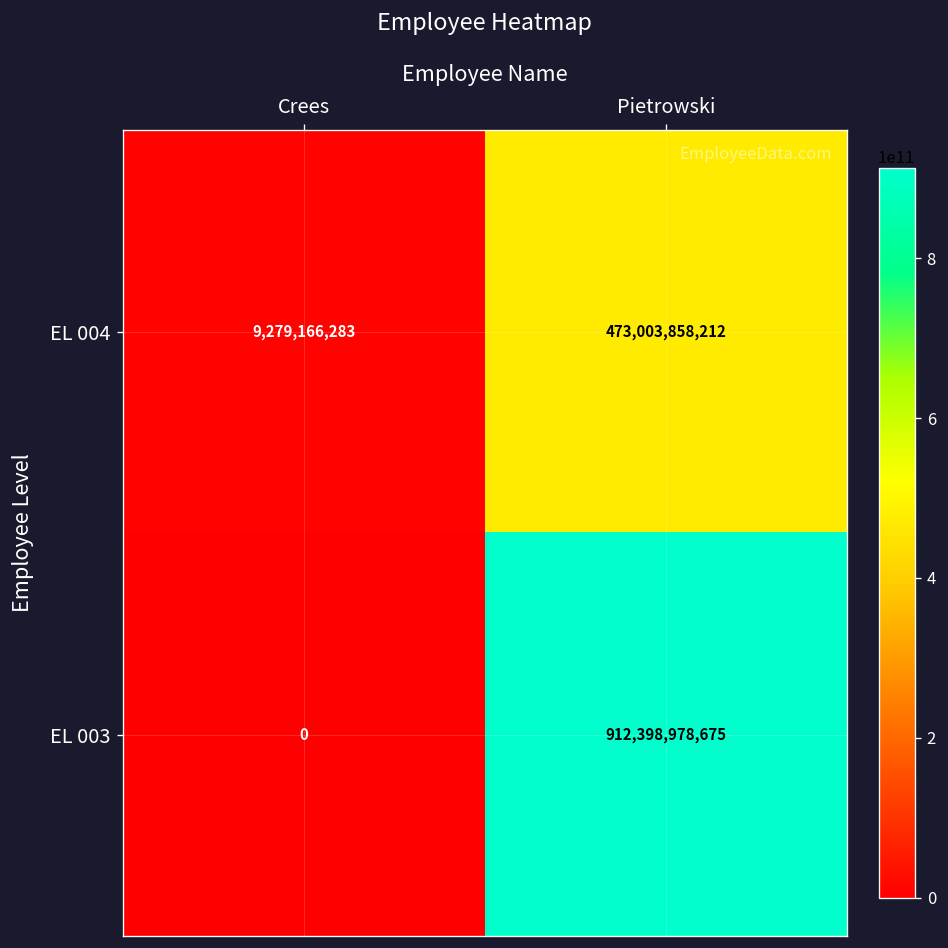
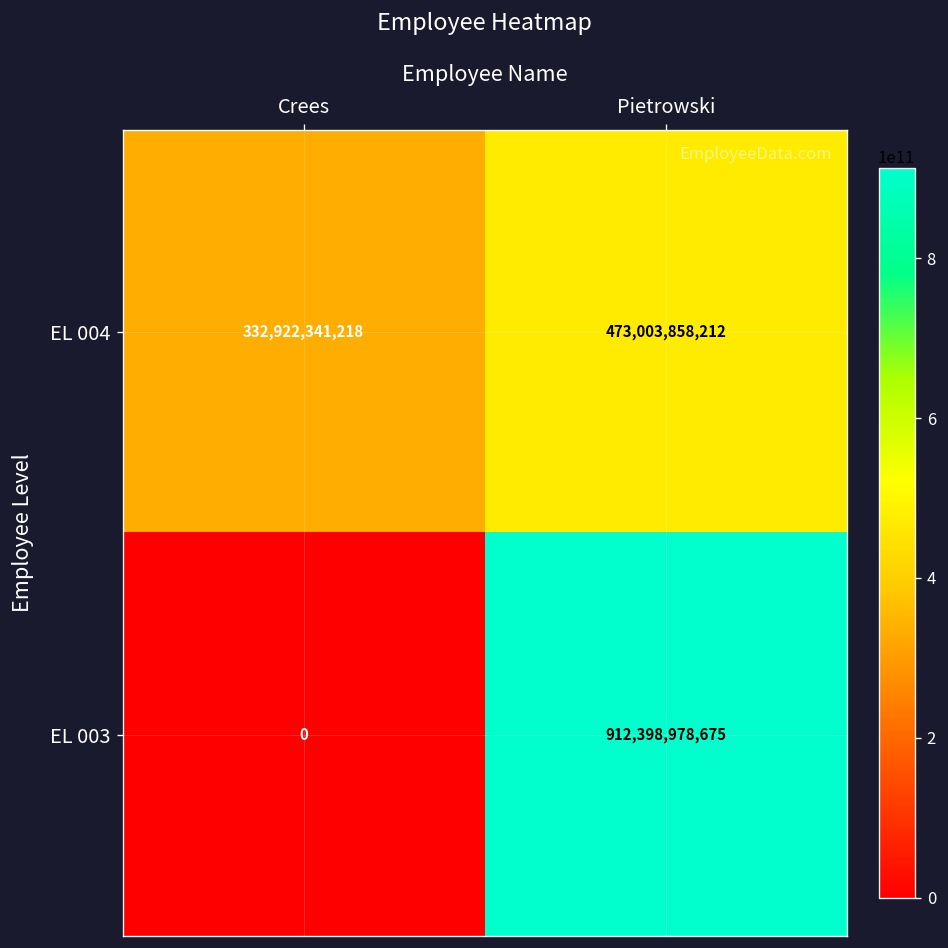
  {
    "EL 004": {
-     "Crees": "9,279,166,283"
+     "Crees": "332,922,341,218"
    },
    "EL 003": {
      "Crees": "0",
      "Pietrowski": "912,398,978,675"
    }
  }
